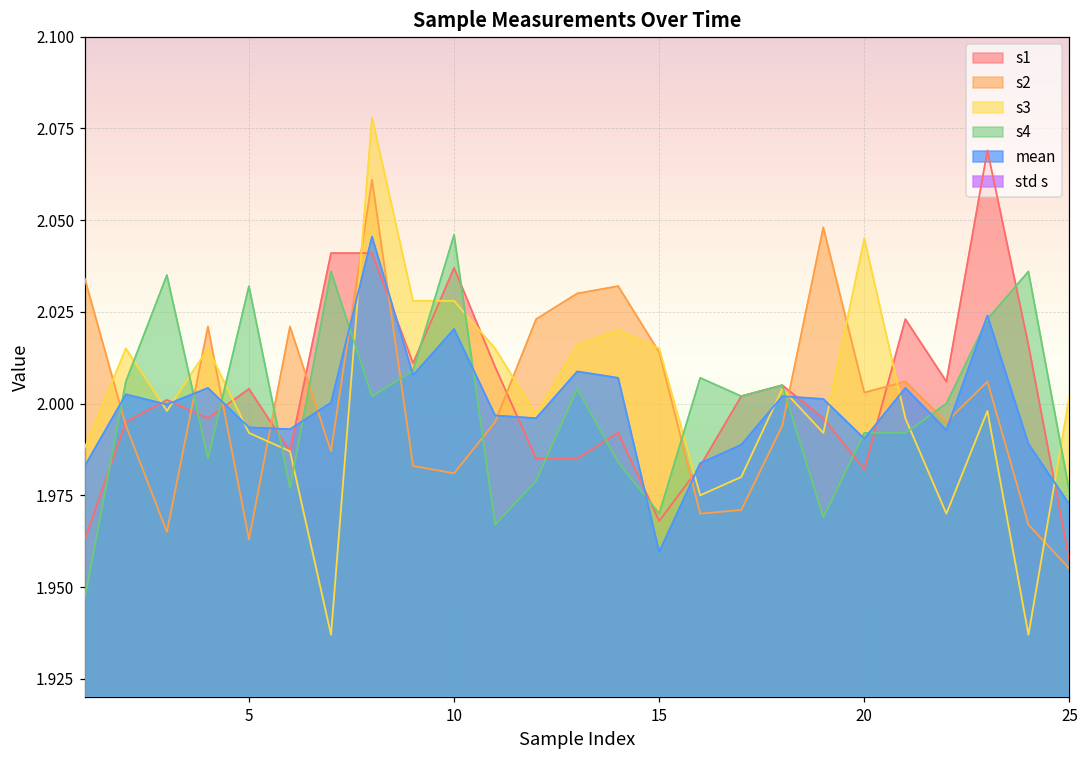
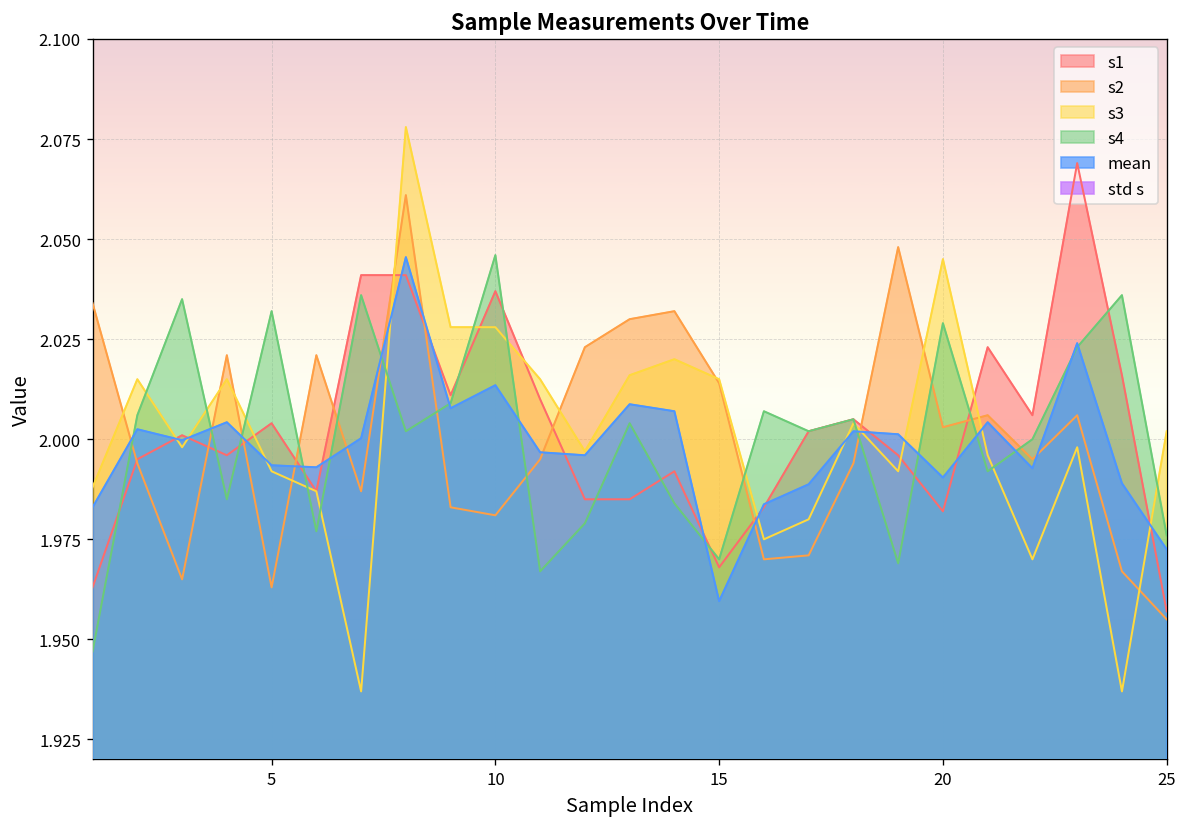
  {
    "s4": {
      "5": 2.032,
      "10": 2.046,
      "15": 1.970,
-     "20": 1.992,
+     "20": 2.029,
      "25": 1.976
    },
    "mean": {
      "5": 1.994,
-     "10": 2.020,
+     "10": 2.014,
      "15": 1.960,
      "20": 1.990,
      "25": 1.973
    }
  }
